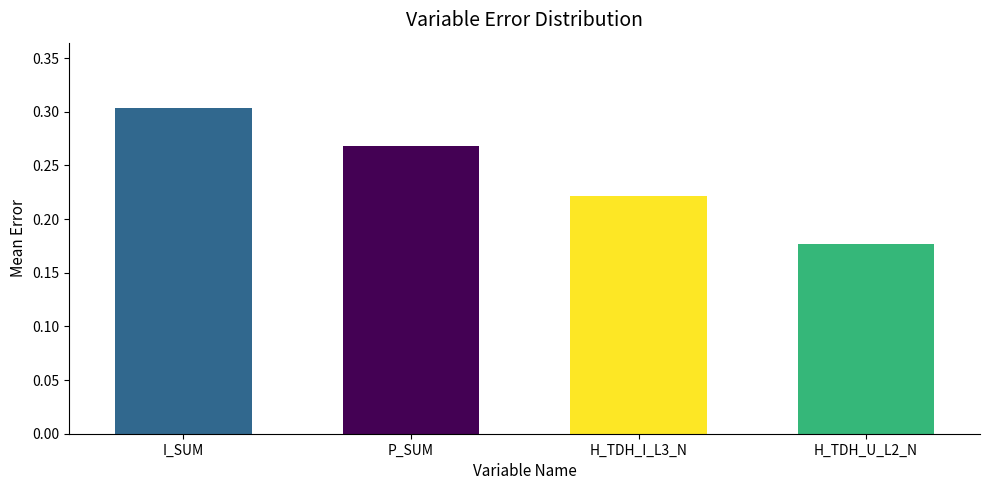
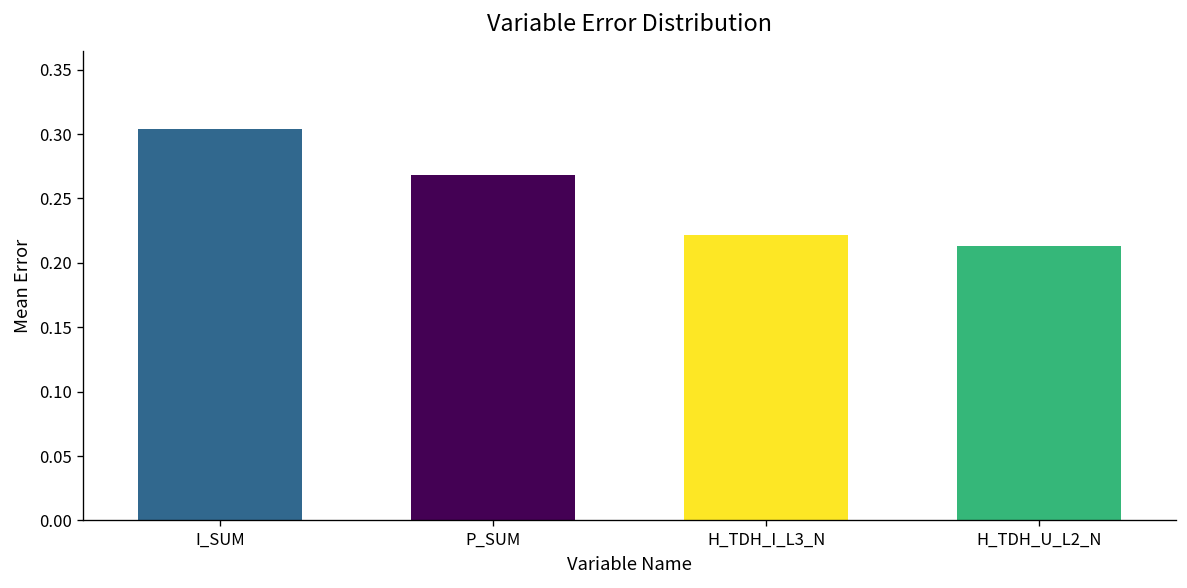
  {
    "I_SUM": 0.304,
    "P_SUM": 0.269,
    "H_TDH_I_L3_N": 0.221,
-   "H_TDH_U_L2_N": 0.176
+   "H_TDH_U_L2_N": 0.213
  }
